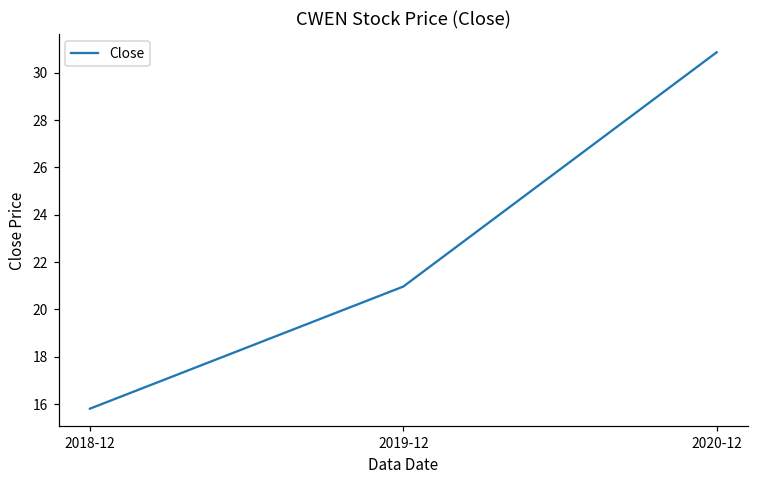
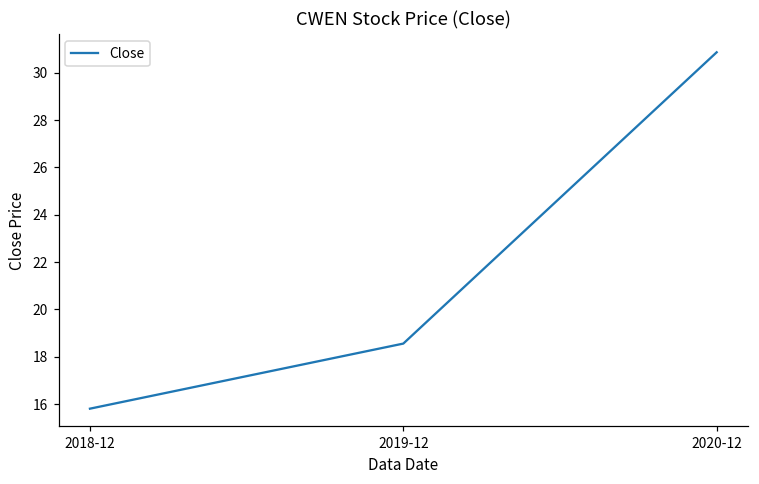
  {
    "2018-12": 15.8,
-   "2019-12": 21.0,
+   "2019-12": 18.6,
    "2020-12": 30.9
  }
